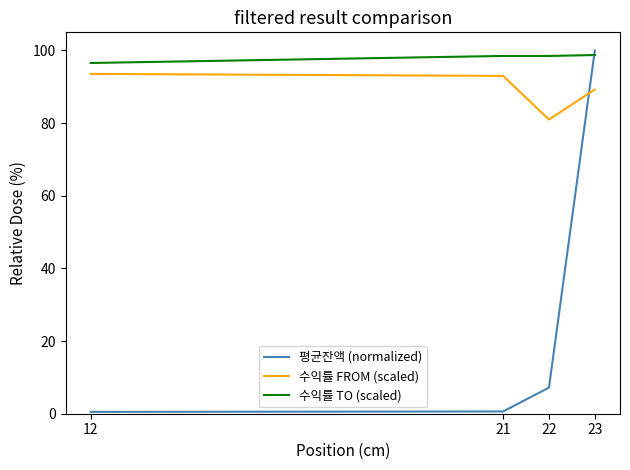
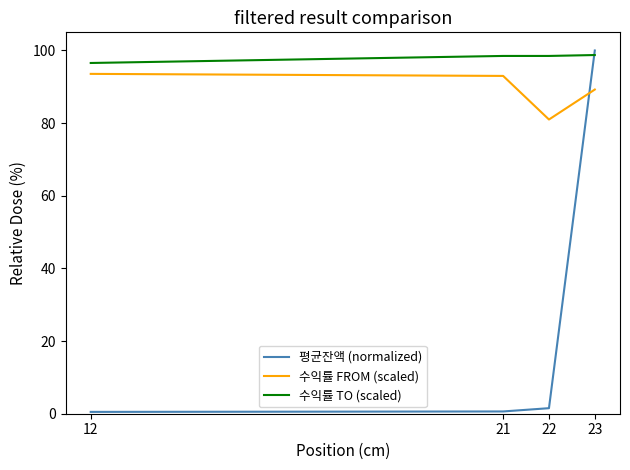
  {
    "평균잔액 (normalized)": {
      "12": 1,
      "21": 1,
-     "22": 7,
+     "22": 2,
      "23": 100
    },
    "수익률 FROM (scaled)": {
      "12": 94,
      "21": 93,
      "22": 81,
      "23": 89
    },
    "수익률 TO (scaled)": {
      "12": 97,
      "21": 99,
      "22": 98,
      "23": 99
    }
  }
